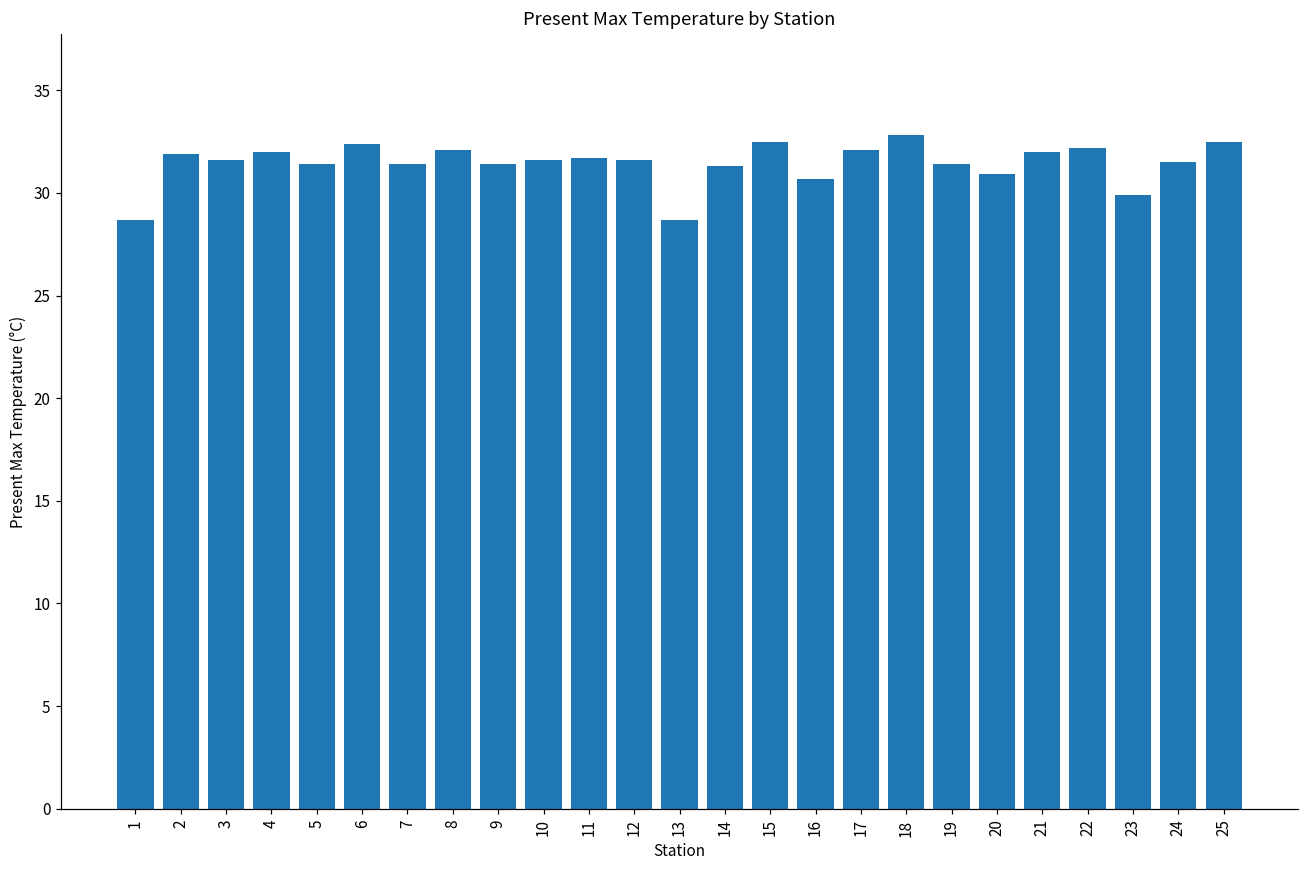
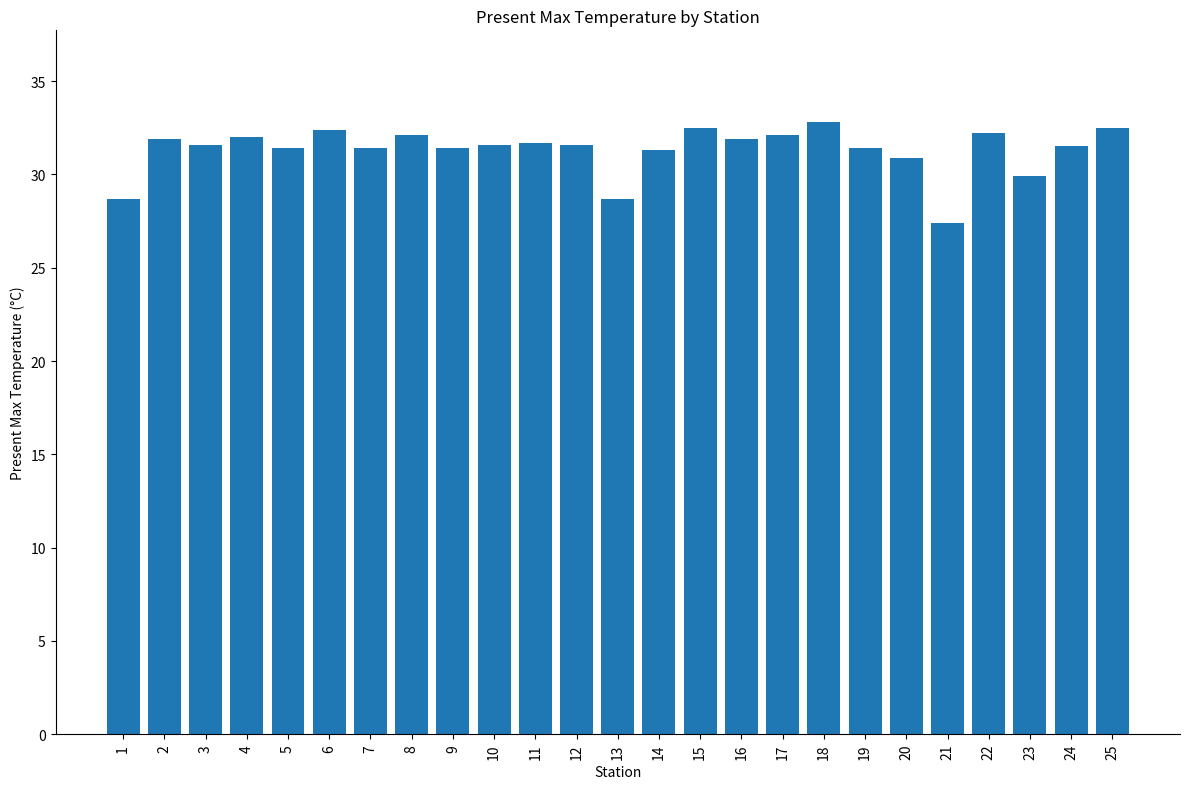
  {
    "1": 28.7,
    "2": 31.9,
    "3": 31.6,
    "4": 32.0,
    "5": 31.4,
    "6": 32.4,
    "7": 31.4,
    "8": 32.1,
    "9": 31.4,
    "10": 31.6,
    "11": 31.7,
    "12": 31.6,
    "13": 28.7,
    "14": 31.3,
    "15": 32.5,
-   "16": 30.7,
+   "16": 31.9,
    "17": 32.1,
    "18": 32.8,
    "19": 31.4,
    "20": 30.9,
-   "21": 32.0,
+   "21": 27.4,
    "22": 32.2,
    "23": 29.9,
    "24": 31.5,
    "25": 32.5
  }
